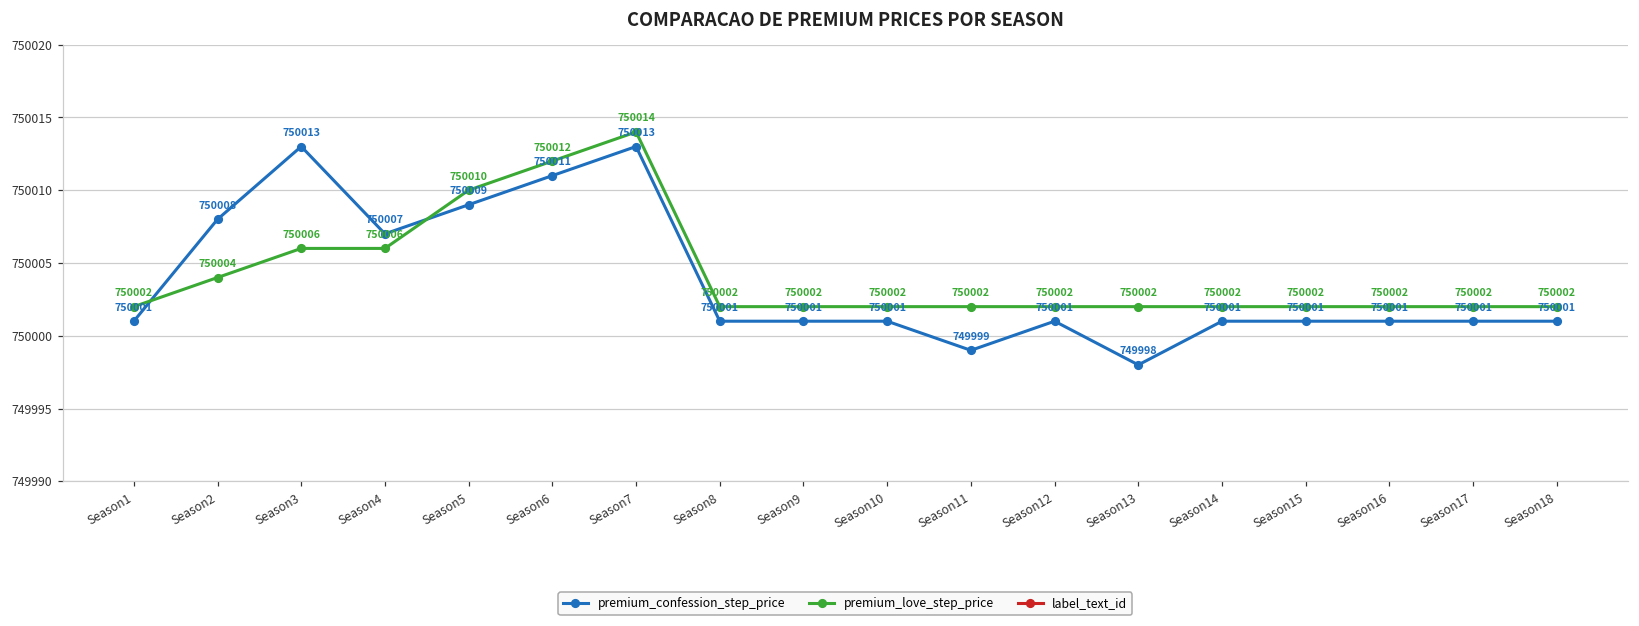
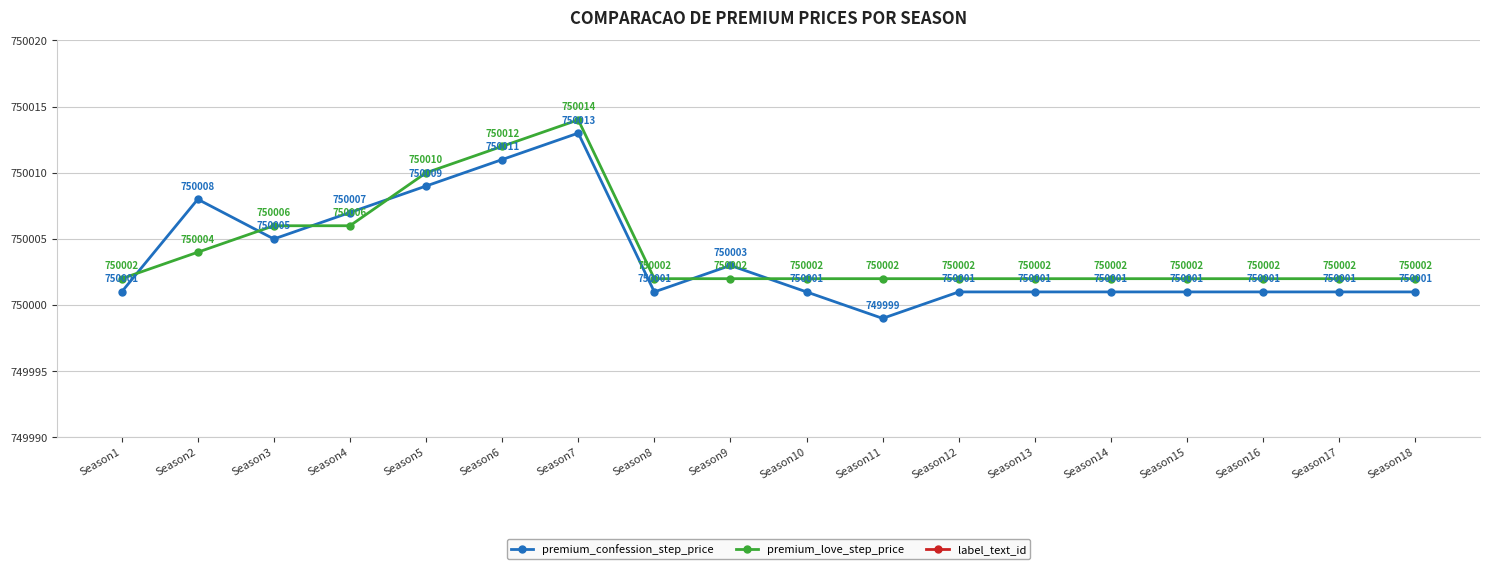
  {
    "premium_confession_step_price": {
      "Season2": 750008,
-     "Season3": 750013,
+     "Season3": 750005,
      "Season4": 750007,
-     "Season9": 750001,
+     "Season9": 750003,
      "Season11": 749999,
-     "Season13": 749998
+     "Season13": 750001
    },
    "premium_love_step_price": {
      "Season1": 750002,
      "Season2": 750004,
      "Season3": 750006,
      "Season5": 750010,
      "Season6": 750012,
      "Season7": 750014,
      "Season8": 750002,
      "Season10": 750002,
      "Season11": 750002,
      "Season12": 750002,
      "Season13": 750002,
      "Season14": 750002,
      "Season15": 750002,
      "Season16": 750002,
      "Season17": 750002,
      "Season18": 750002
    }
  }
